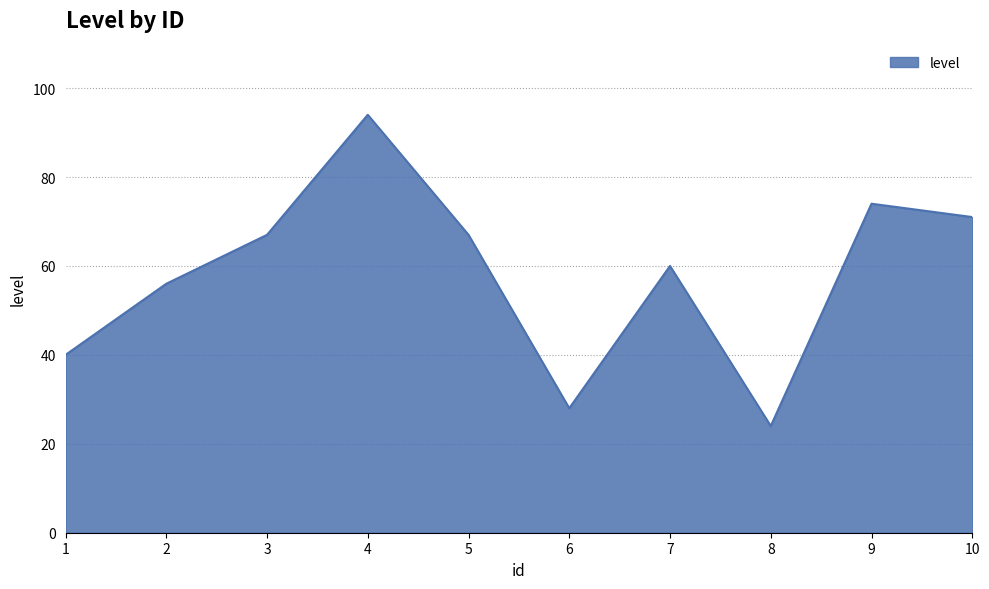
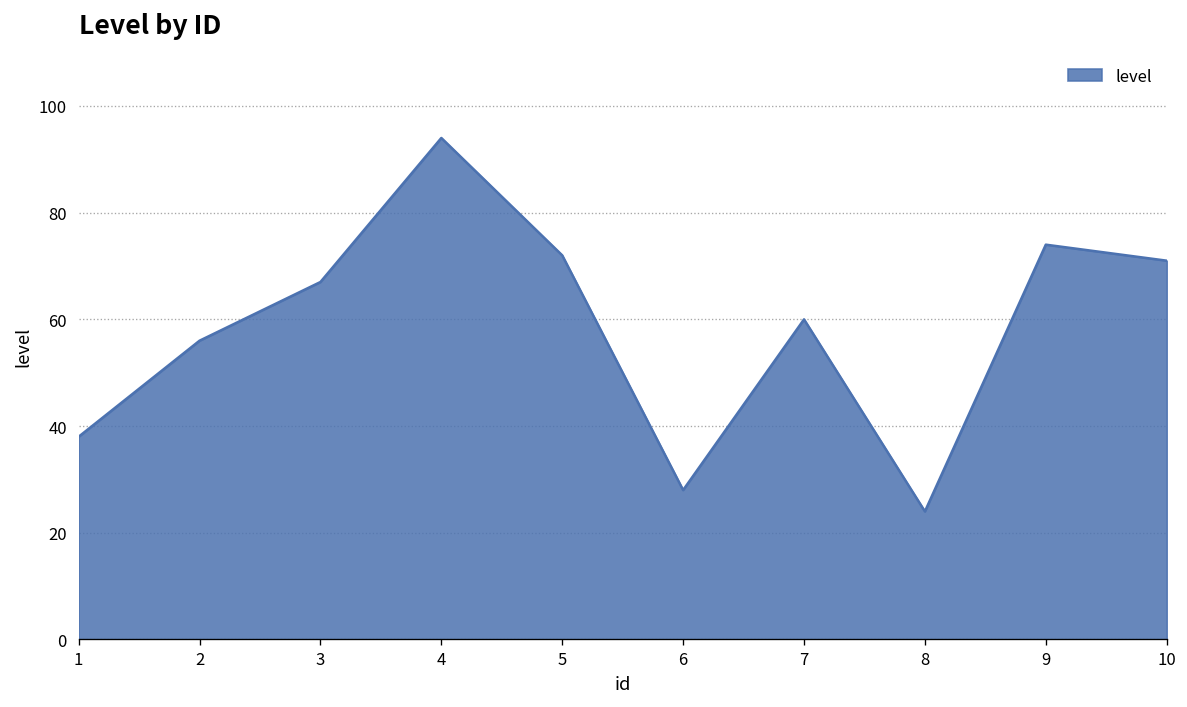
  {
-   "1": 40,
+   "1": 38,
    "2": 56,
    "3": 67,
    "4": 94,
-   "5": 67,
+   "5": 72,
    "6": 28,
    "7": 60,
    "8": 24,
    "9": 74,
    "10": 71
  }
